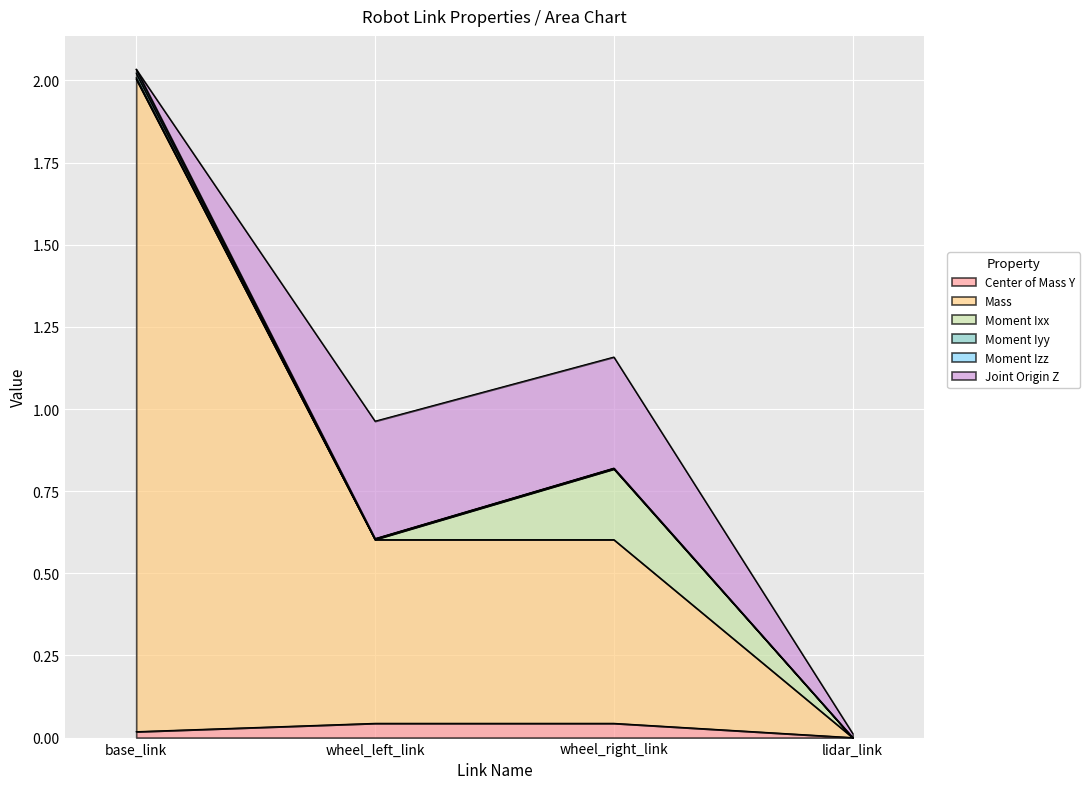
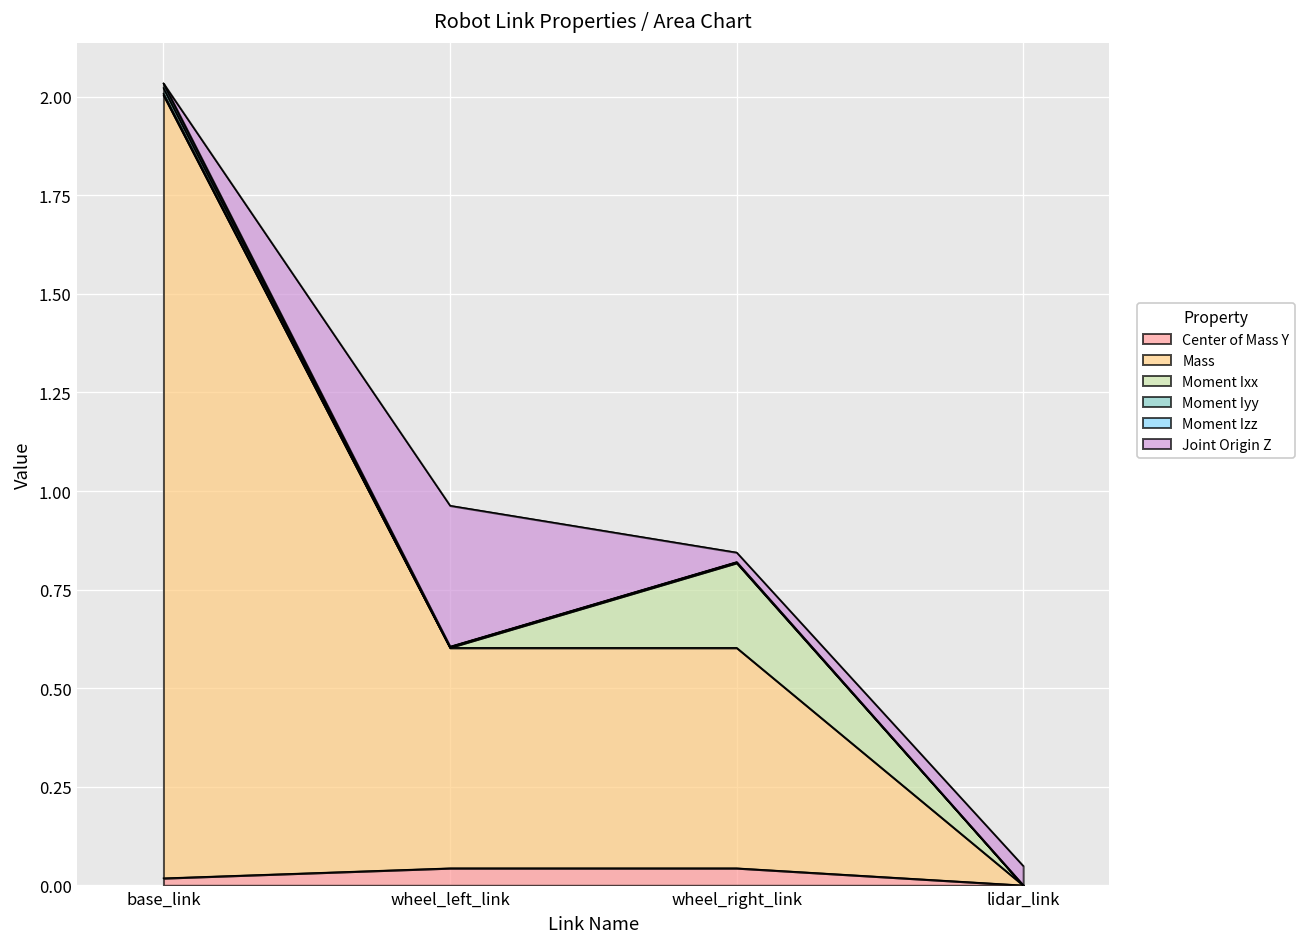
  {
    "Joint Origin Z": {
      "wheel_left_link": 0.36,
-     "wheel_right_link": 0.34,
-     "lidar_link": 0.01
+     "wheel_right_link": 0.02,
+     "lidar_link": 0.05
    }
  }
